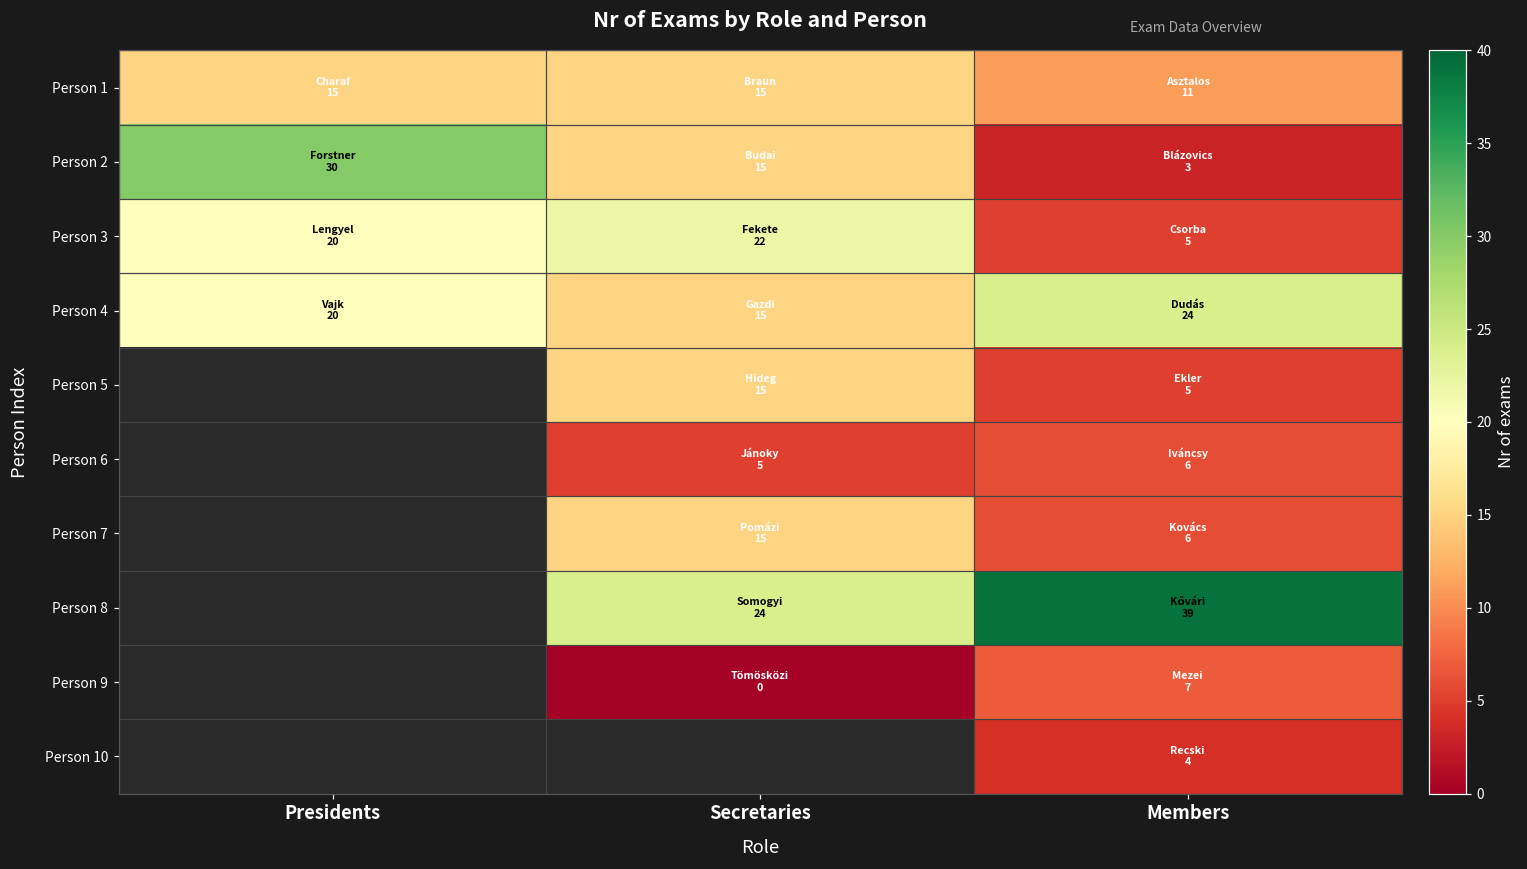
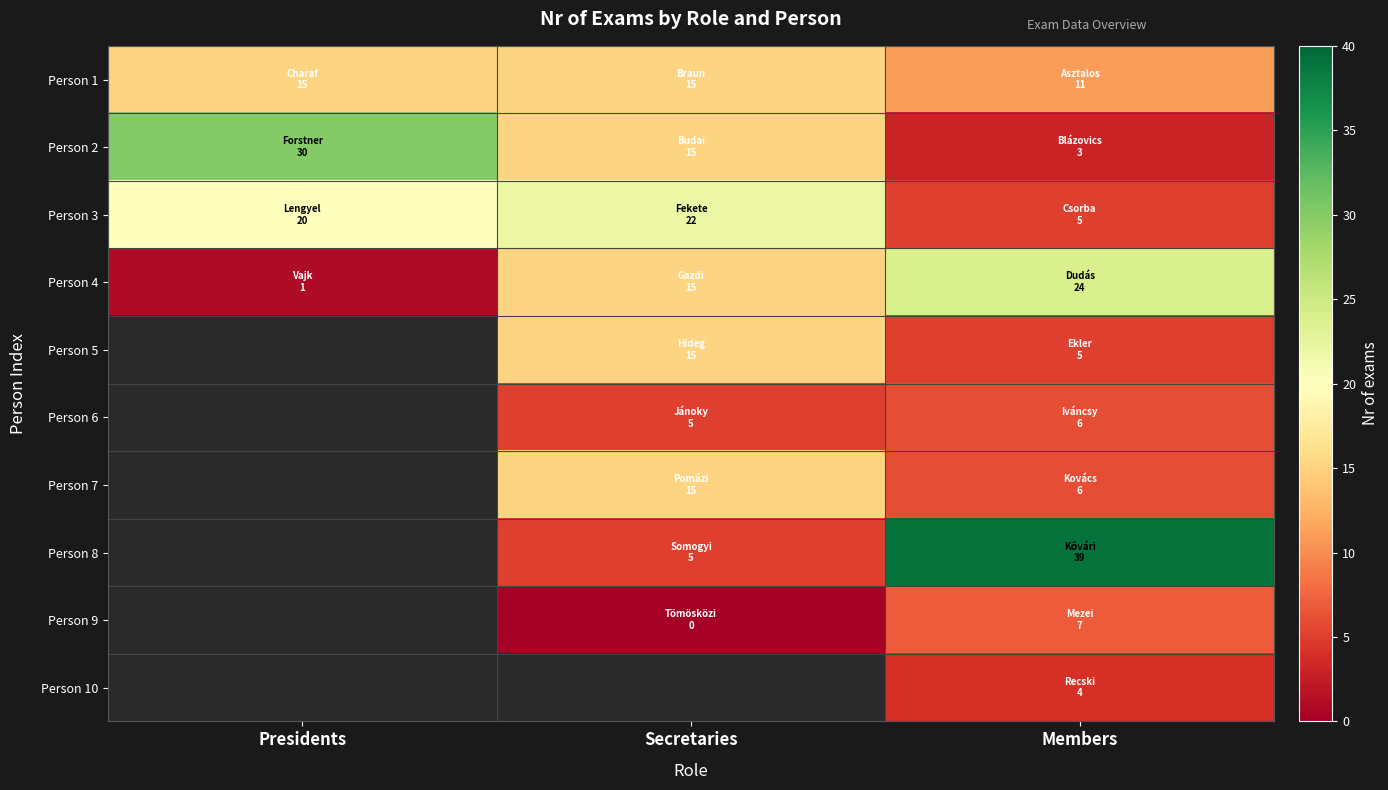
  {
    "Person 1": {
      "Presidents": 15,
      "Secretaries": 15,
      "Members": 11
    },
    "Person 2": {
      "Presidents": 30,
      "Secretaries": 15,
      "Members": 3
    },
    "Person 3": {
      "Presidents": 20,
      "Secretaries": 22,
      "Members": 5
    },
    "Person 4": {
-     "Presidents": 20,
+     "Presidents": 1,
      "Secretaries": 15,
      "Members": 24
    },
    "Person 5": {
      "Secretaries": 15,
      "Members": 5
    },
    "Person 6": {
      "Secretaries": 5,
      "Members": 6
    },
    "Person 7": {
      "Secretaries": 15,
      "Members": 6
    },
    "Person 8": {
-     "Secretaries": 24,
+     "Secretaries": 5,
      "Members": 39
    },
    "Person 9": {
      "Secretaries": 0,
      "Members": 7
    },
    "Person 10": {
      "Members": 4
    }
  }
